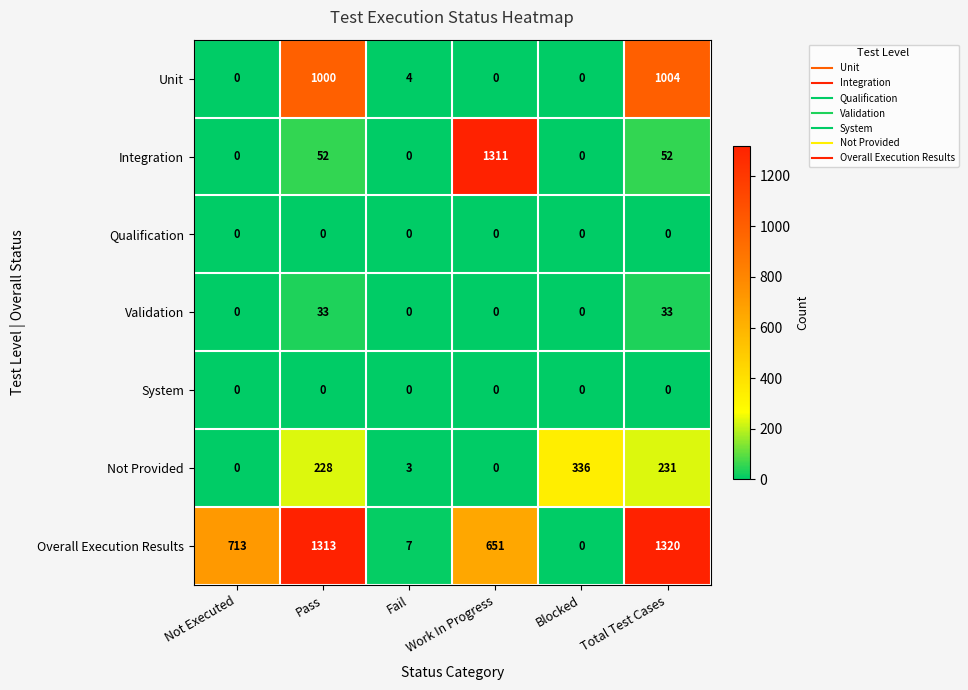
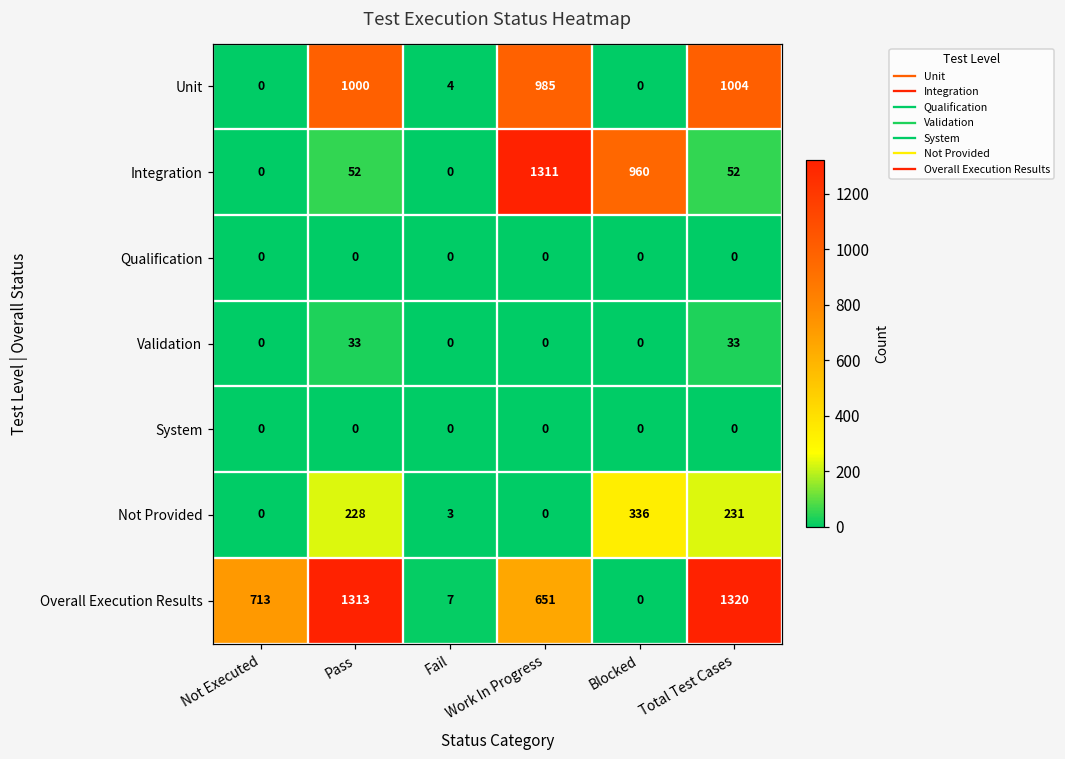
  {
    "Unit": {
      "Not Executed": 0,
      "Pass": 1000,
      "Fail": 4,
-     "Work In Progress": 0,
+     "Work In Progress": 985,
      "Blocked": 0,
      "Total Test Cases": 1004
    },
    "Integration": {
      "Not Executed": 0,
      "Pass": 52,
      "Fail": 0,
      "Work In Progress": 1311,
-     "Blocked": 0,
+     "Blocked": 960,
      "Total Test Cases": 52
    },
    "Qualification": {
      "Not Executed": 0,
      "Pass": 0,
      "Fail": 0,
      "Work In Progress": 0,
      "Blocked": 0,
      "Total Test Cases": 0
    },
    "Validation": {
      "Not Executed": 0,
      "Pass": 33,
      "Fail": 0,
      "Work In Progress": 0,
      "Blocked": 0,
      "Total Test Cases": 33
    },
    "System": {
      "Not Executed": 0,
      "Pass": 0,
      "Fail": 0,
      "Work In Progress": 0,
      "Blocked": 0,
      "Total Test Cases": 0
    },
    "Not Provided": {
      "Not Executed": 0,
      "Pass": 228,
      "Fail": 3,
      "Work In Progress": 0,
      "Blocked": 336,
      "Total Test Cases": 231
    },
    "Overall Execution Results": {
      "Not Executed": 713,
      "Pass": 1313,
      "Fail": 7,
      "Work In Progress": 651,
      "Blocked": 0,
      "Total Test Cases": 1320
    }
  }
